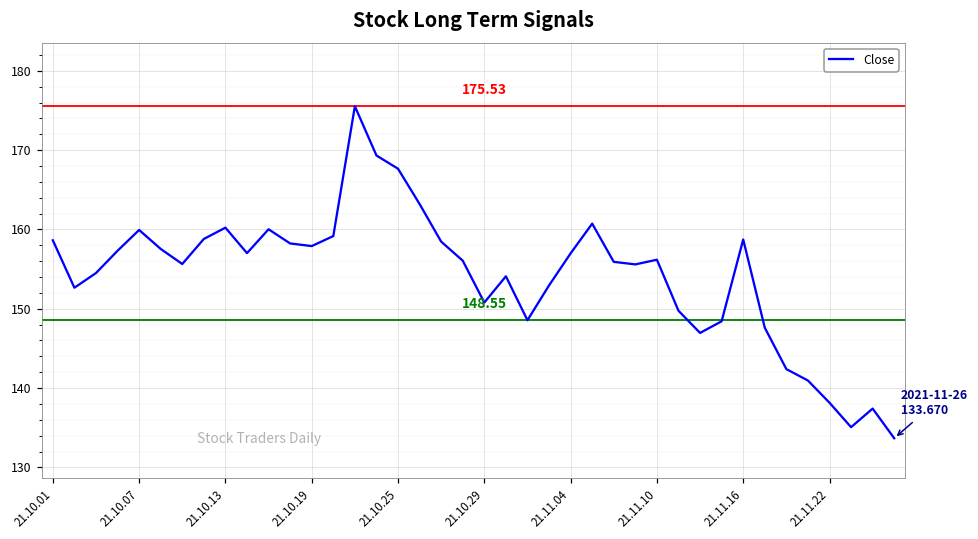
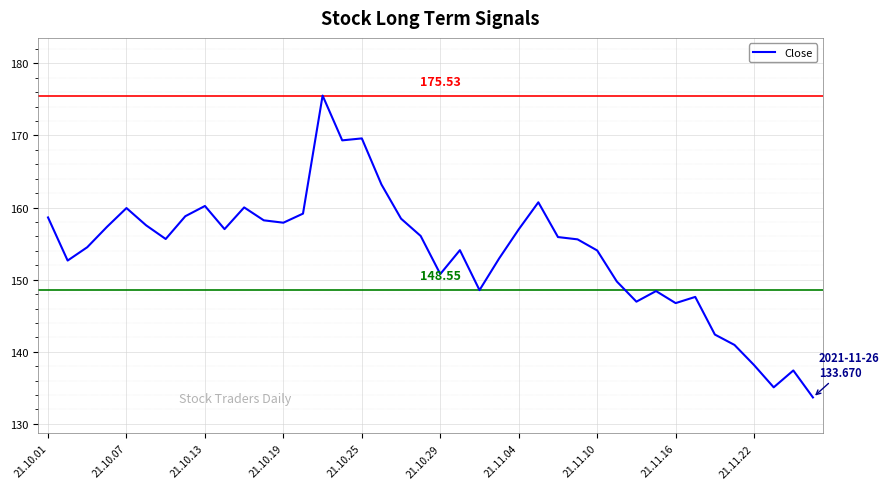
  {
    "21.10.01": 159,
    "21.10.07": 160,
    "21.10.13": 160,
    "21.10.19": 158,
-   "21.10.25": 168,
+   "21.10.25": 170,
    "21.11.04": 157,
-   "21.11.10": 156,
-   "21.11.16": 159,
+   "21.11.10": 154,
+   "21.11.16": 147,
    "21.11.22": 138
  }
